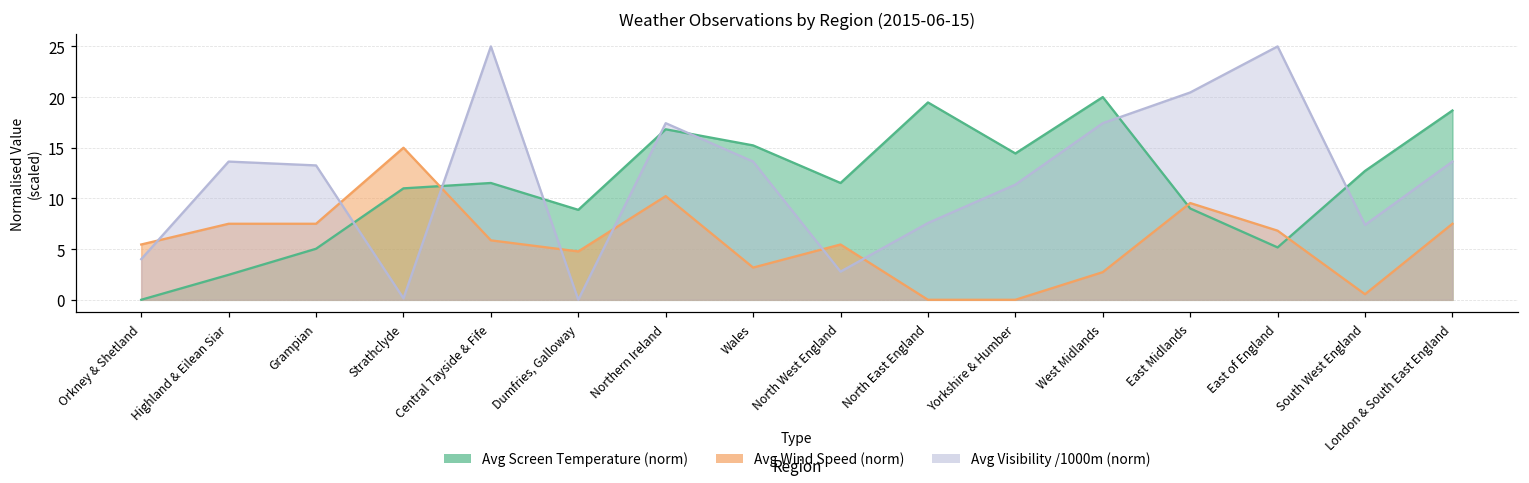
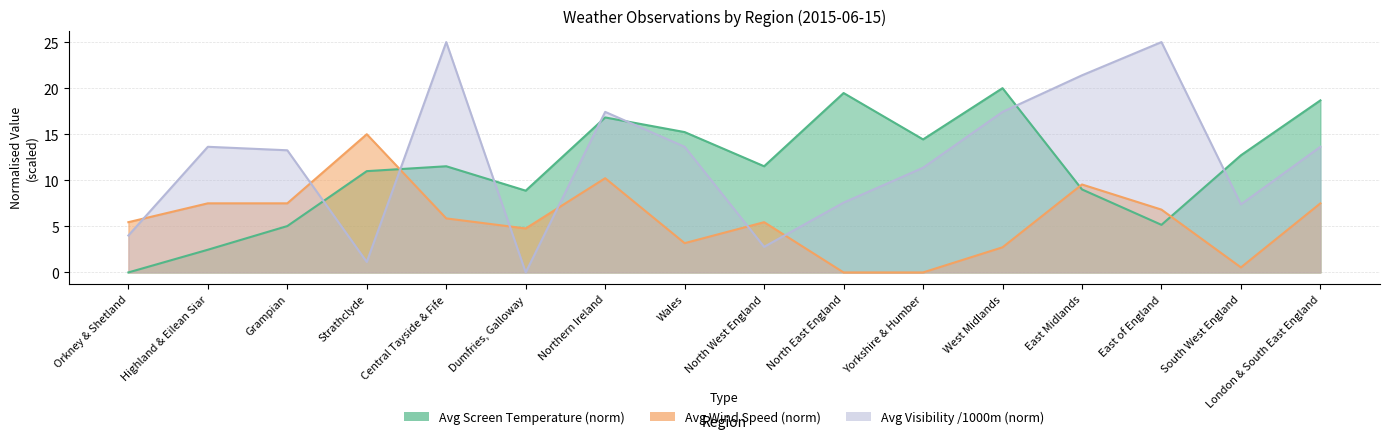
  {
    "Avg Screen Temperature (norm)": {
      "Orkney & Shetland": 0,
      "Highland & Eilean Siar": 2,
      "Grampian": 5,
      "Strathclyde": 11,
      "Central Tayside & Fife": 12,
      "Dumfries, Galloway": 9,
      "Northern Ireland": 17,
      "Wales": 15,
      "North West England": 12,
      "North East England": 19,
      "Yorkshire & Humber": 14,
      "West Midlands": 20,
      "East Midlands": 9,
      "East of England": 5,
      "South West England": 13,
      "London & South East England": 19
    },
    "Avg Wind Speed (norm)": {
      "Orkney & Shetland": 5,
      "Highland & Eilean Siar": 8,
      "Grampian": 8,
      "Strathclyde": 15,
      "Central Tayside & Fife": 6,
      "Dumfries, Galloway": 5,
      "Northern Ireland": 10,
      "Wales": 3,
      "North West England": 5,
      "North East England": 0,
      "Yorkshire & Humber": 0,
      "West Midlands": 3,
      "East Midlands": 10,
      "East of England": 7,
      "South West England": 1,
      "London & South East England": 8
    },
    "Avg Visibility /1000m (norm)": {
      "Orkney & Shetland": 4,
      "Highland & Eilean Siar": 14,
      "Grampian": 13,
-     "Strathclyde": 0,
+     "Strathclyde": 1,
      "Central Tayside & Fife": 25,
      "Dumfries, Galloway": 0,
      "Northern Ireland": 17,
      "Wales": 14,
      "North West England": 3,
      "North East England": 8,
      "Yorkshire & Humber": 11,
      "West Midlands": 17,
-     "East Midlands": 20,
+     "East Midlands": 21,
      "East of England": 25,
      "South West England": 7,
      "London & South East England": 14
    }
  }
